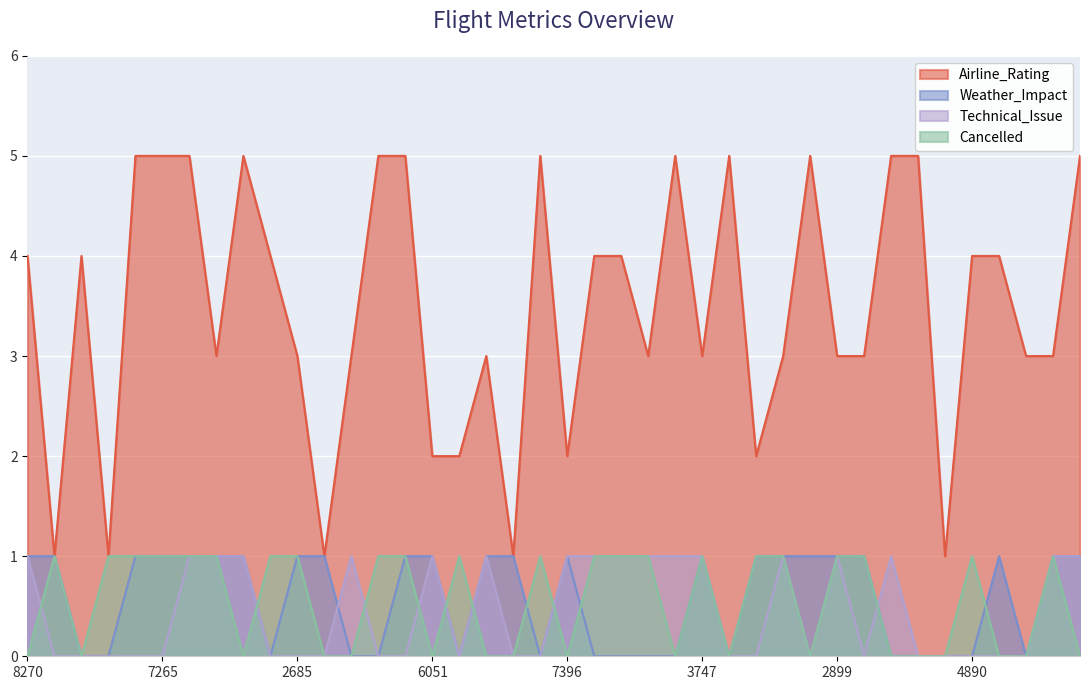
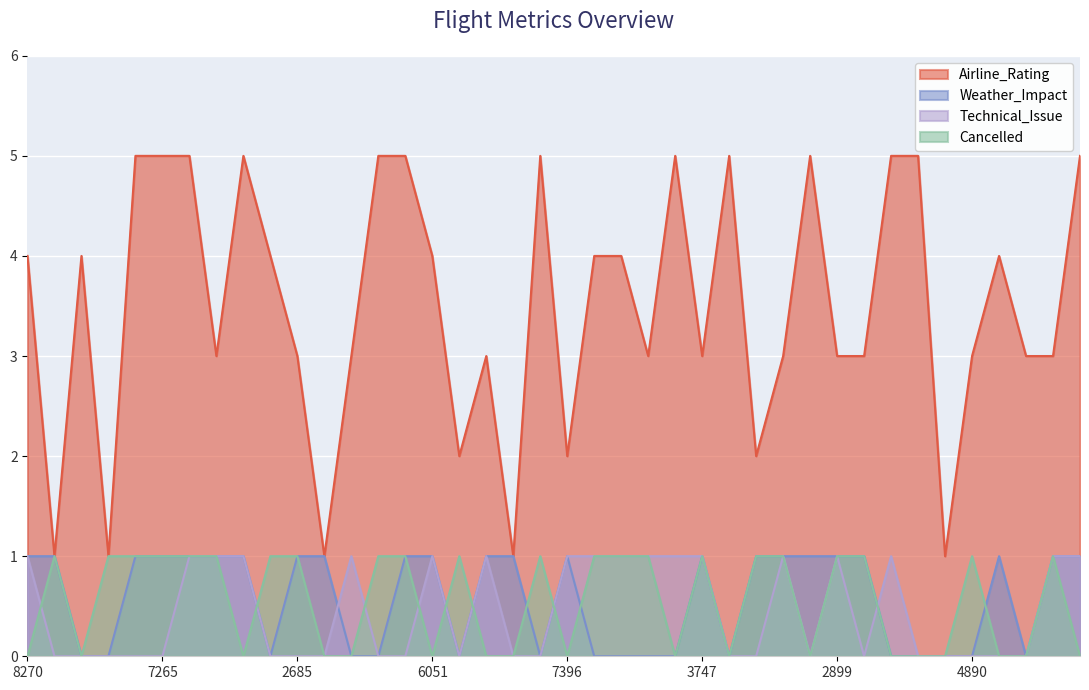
  {
    "Airline_Rating": {
      "8270": 4,
      "7265": 5,
      "2685": 3,
-     "6051": 2,
+     "6051": 4,
      "7396": 2,
      "3747": 3,
      "2899": 3,
-     "4890": 4
+     "4890": 3
    }
  }
